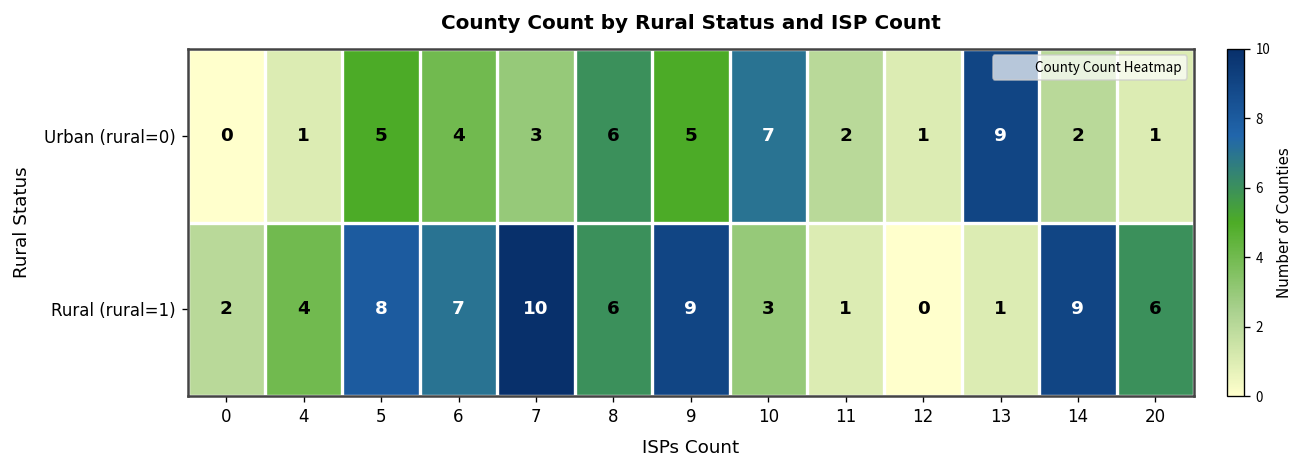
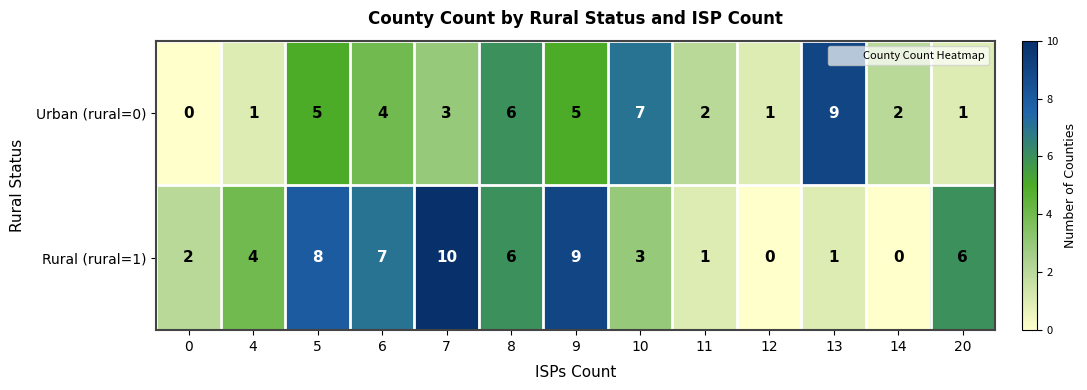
  {
    "Urban (rural=0)": {
      "0": 0,
      "4": 1,
      "5": 5,
      "6": 4,
      "7": 3,
      "8": 6,
      "9": 5,
      "10": 7,
      "11": 2,
      "12": 1,
      "13": 9,
      "14": 2,
      "20": 1
    },
    "Rural (rural=1)": {
      "0": 2,
      "4": 4,
      "5": 8,
      "6": 7,
      "7": 10,
      "8": 6,
      "9": 9,
      "10": 3,
      "11": 1,
      "12": 0,
      "13": 1,
-     "14": 9,
+     "14": 0,
      "20": 6
    }
  }
